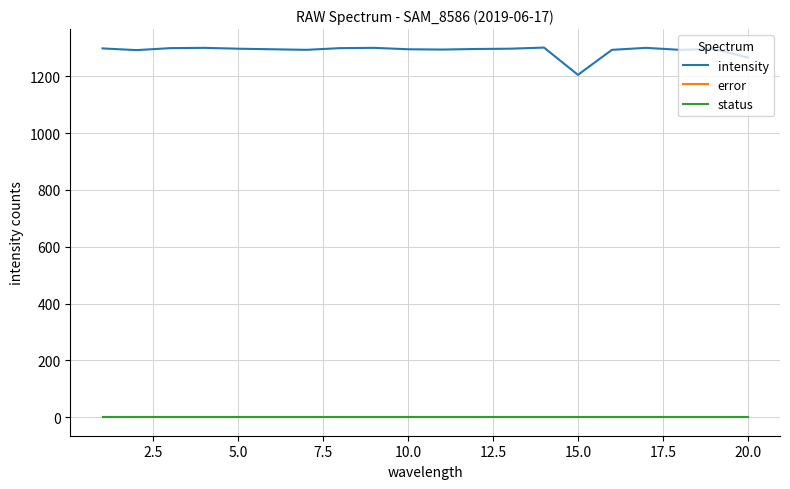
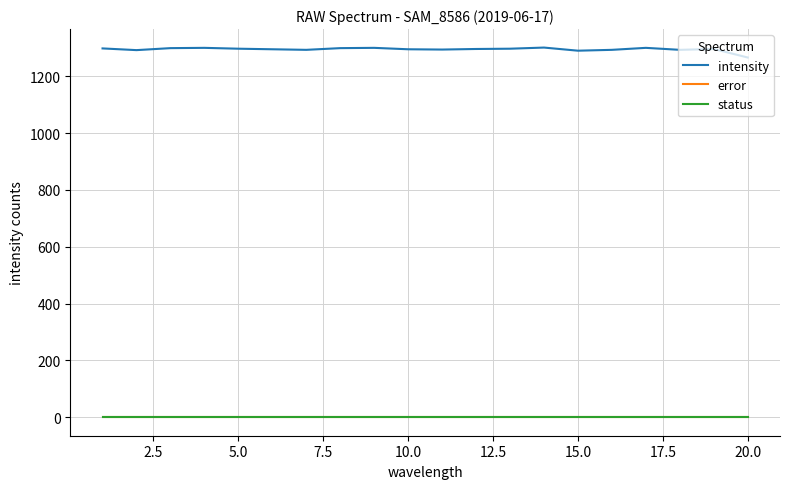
  {
    "intensity": {
      "5.0": 1300,
      "10.0": 1300,
-     "15.0": 1210
+     "15.0": 1290
    },
    "status": {
      "5.0": 0,
      "10.0": 0,
      "15.0": 0,
      "20.0": 0
    }
  }
